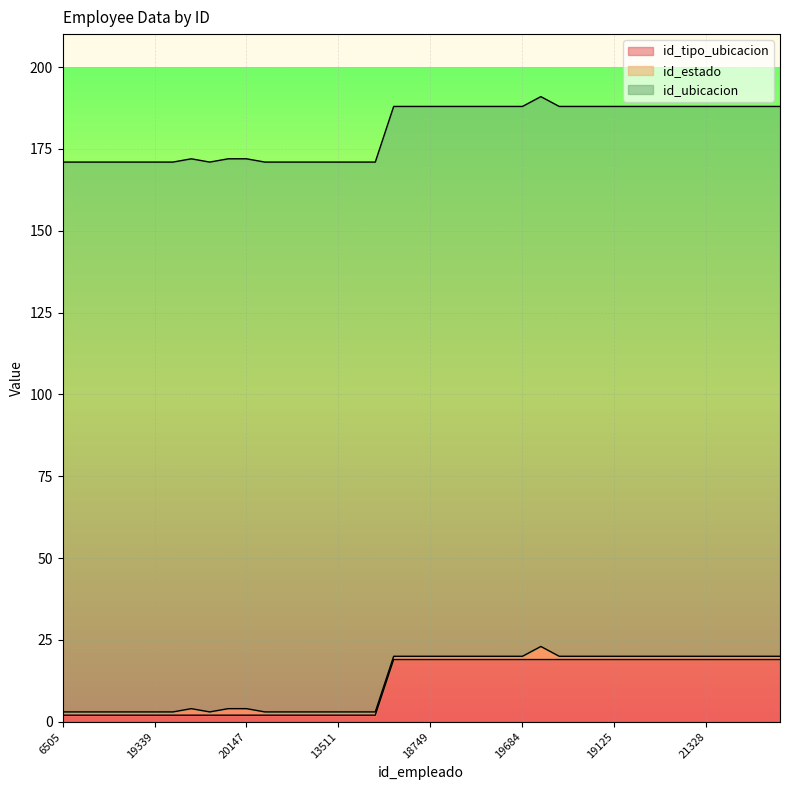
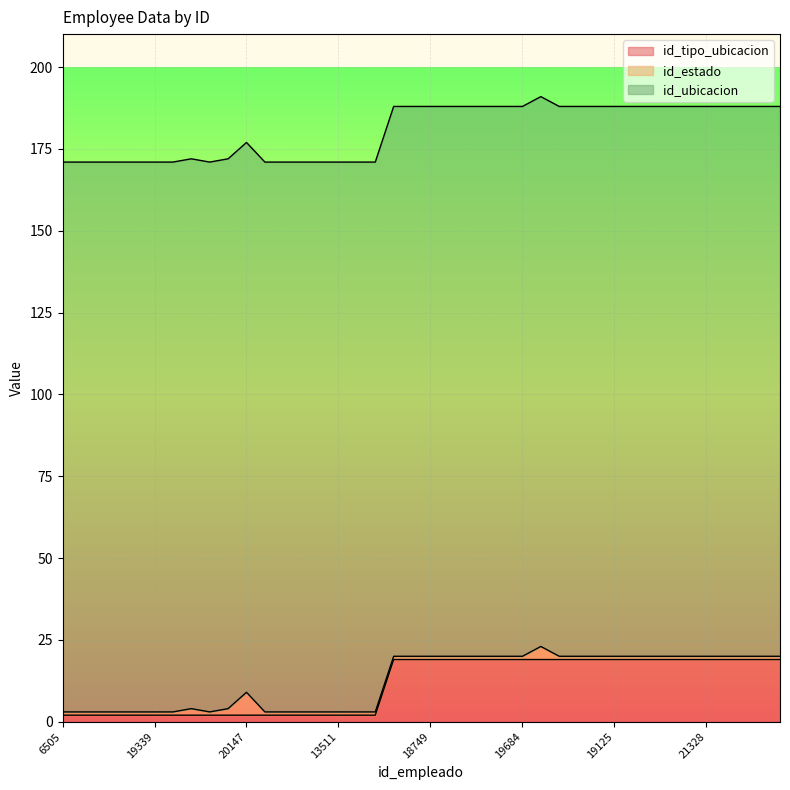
  {
    "id_tipo_ubicacion": {
      "6505": 2,
      "19339": 2,
      "20147": 2,
      "13511": 2,
      "18749": 19,
      "19684": 19,
      "19125": 19,
      "21328": 19
    },
    "id_estado": {
      "6505": 1,
      "19339": 1,
-     "20147": 2,
+     "20147": 7,
      "13511": 1,
      "18749": 1,
      "19684": 1,
      "19125": 1,
      "21328": 1
    },
    "id_ubicacion": {
      "6505": 168,
      "19339": 168,
      "20147": 168,
      "13511": 168,
      "18749": 168,
      "19684": 168,
      "19125": 168,
      "21328": 168
    }
  }
